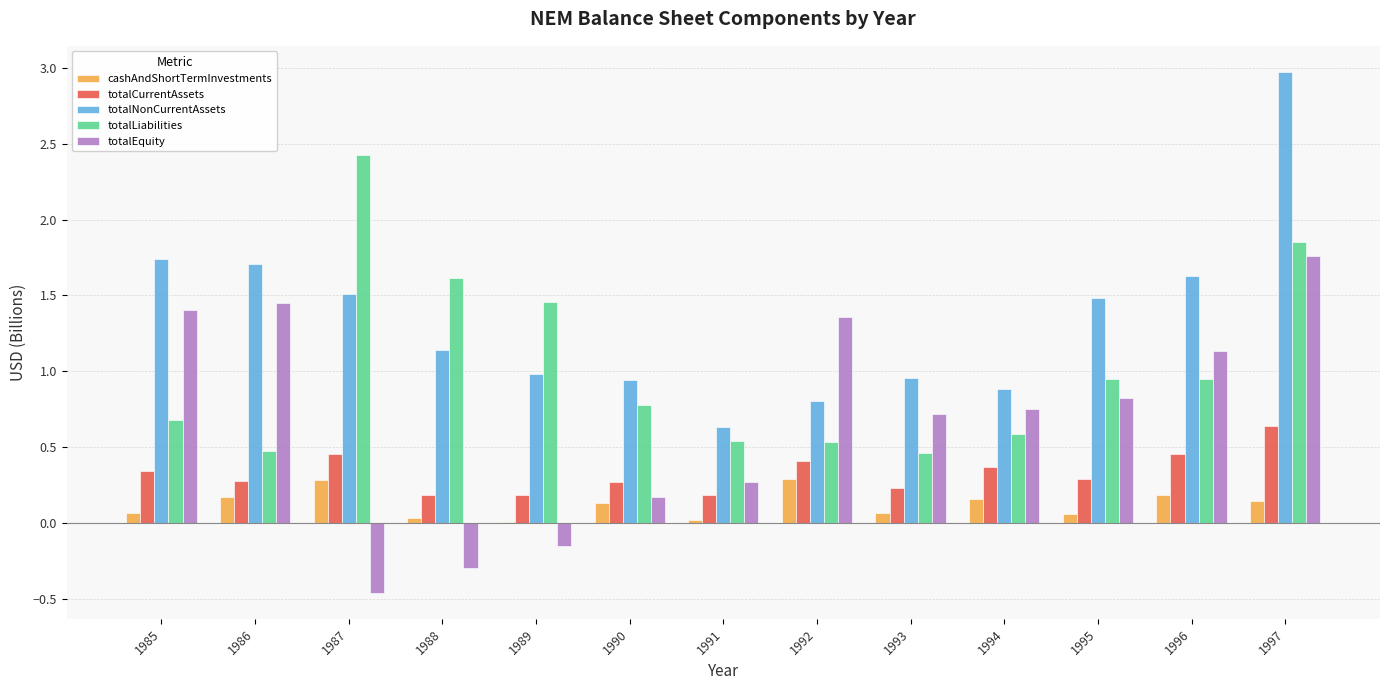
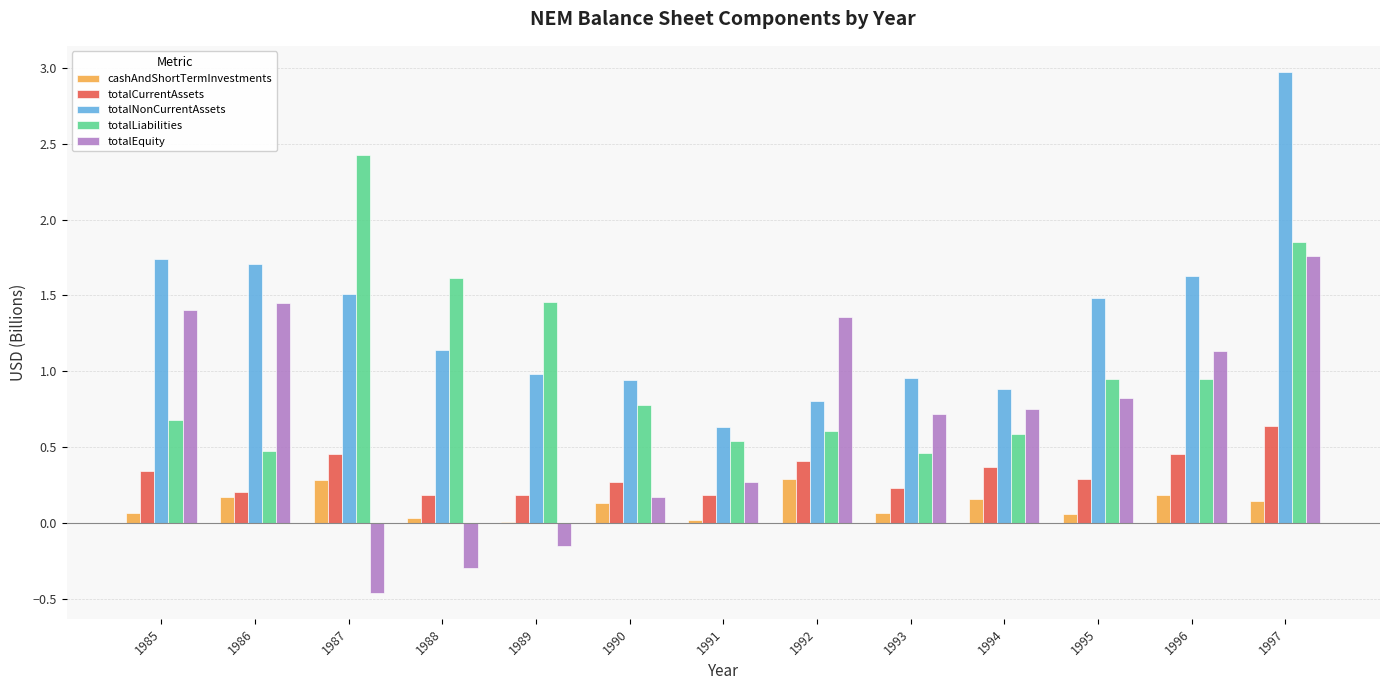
  {
    "cashAndShortTermInvestments": {
      "1985": 0.07,
      "1986": 0.17,
      "1987": 0.29,
      "1988": 0.03,
      "1990": 0.13,
      "1991": 0.02,
      "1992": 0.29,
      "1993": 0.07,
      "1994": 0.16,
      "1995": 0.06,
      "1996": 0.19,
      "1997": 0.15
    },
    "totalCurrentAssets": {
      "1985": 0.34,
-     "1986": 0.28,
+     "1986": 0.20,
      "1987": 0.45,
      "1988": 0.18,
      "1989": 0.18,
      "1990": 0.27,
      "1991": 0.19,
      "1992": 0.41,
      "1993": 0.23,
      "1994": 0.37,
      "1995": 0.29,
      "1996": 0.46,
      "1997": 0.64
    },
    "totalNonCurrentAssets": {
      "1985": 1.74,
      "1986": 1.71,
      "1987": 1.51,
      "1988": 1.14,
      "1989": 0.99,
      "1990": 0.95,
      "1991": 0.63,
      "1992": 0.81,
      "1993": 0.96,
      "1994": 0.89,
      "1995": 1.48,
      "1996": 1.63,
      "1997": 2.97
    },
    "totalLiabilities": {
      "1985": 0.68,
      "1986": 0.48,
      "1987": 2.42,
      "1988": 1.61,
      "1989": 1.45,
      "1990": 0.78,
      "1991": 0.54,
-     "1992": 0.53,
+     "1992": 0.61,
      "1993": 0.47,
      "1994": 0.59,
      "1995": 0.95,
      "1996": 0.95,
      "1997": 1.85
    },
    "totalEquity": {
      "1985": 1.40,
      "1986": 1.45,
      "1987": -0.46,
      "1988": -0.29,
      "1989": -0.15,
      "1990": 0.17,
      "1991": 0.27,
      "1992": 1.36,
      "1993": 0.72,
      "1994": 0.75,
      "1995": 0.82,
      "1996": 1.13,
      "1997": 1.76
    }
  }
